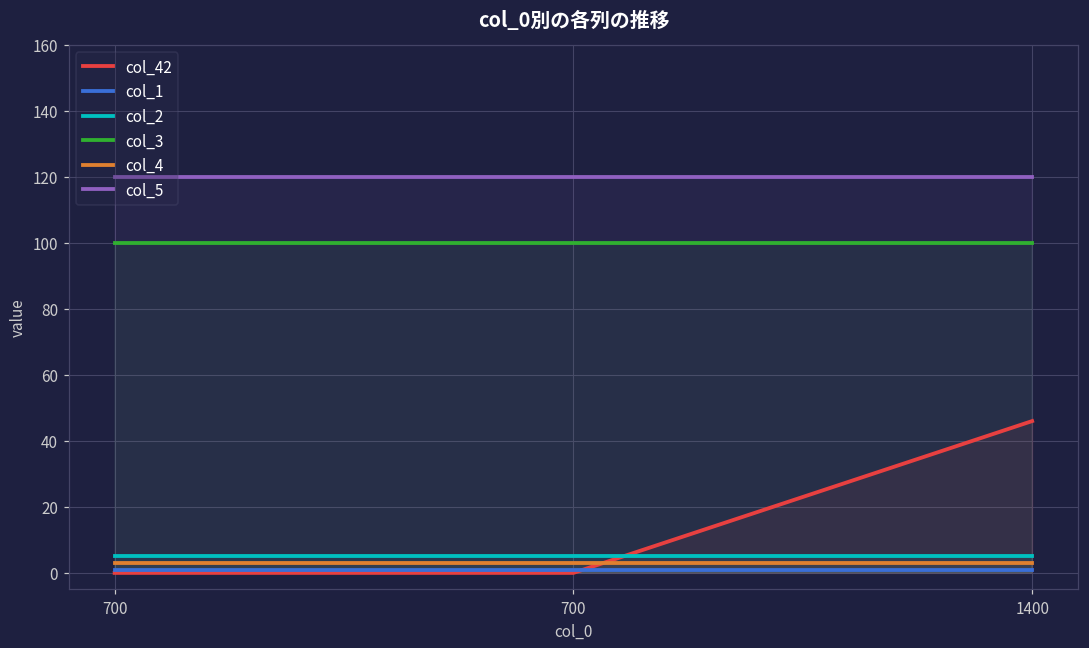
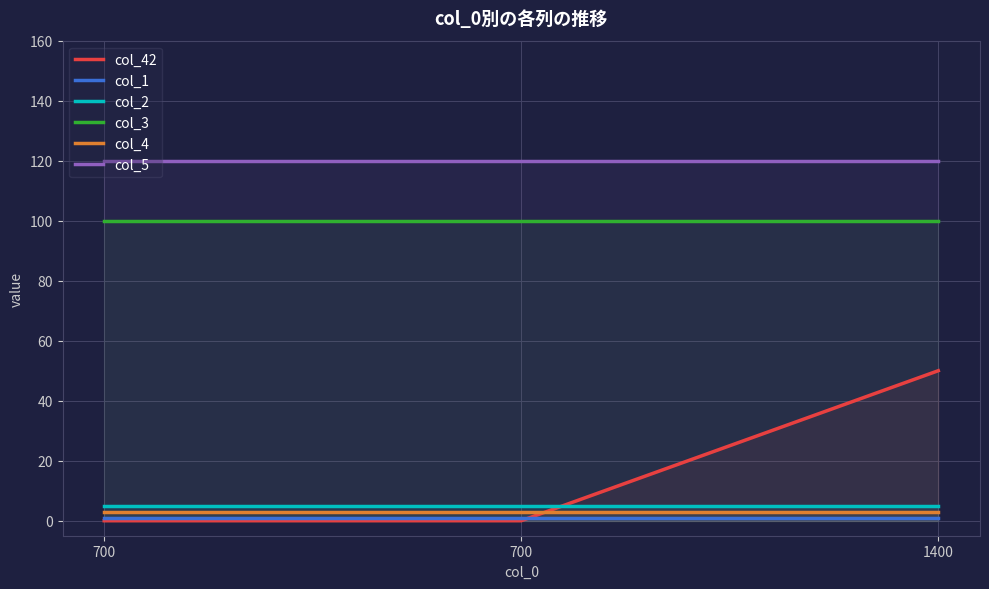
  {
    "col_42": {
-     "1400": 46
+     "1400": 50
    },
    "col_1": {
      "1400": 1
    },
    "col_2": {
      "1400": 5
    },
    "col_3": {
      "1400": 100
    },
    "col_4": {
      "1400": 3
    },
    "col_5": {
      "1400": 120
    }
  }
